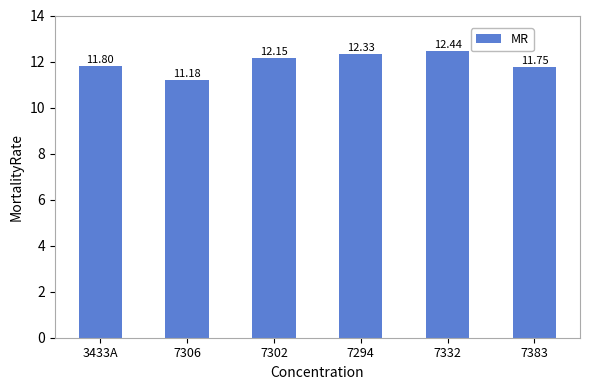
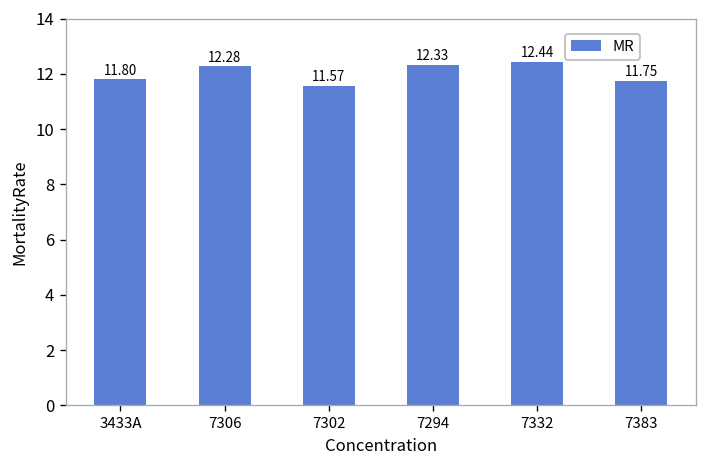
  {
    "3433A": 11.80,
-   "7306": 11.18,
-   "7302": 12.15,
+   "7306": 12.28,
+   "7302": 11.57,
    "7294": 12.33,
    "7332": 12.44,
    "7383": 11.75
  }
